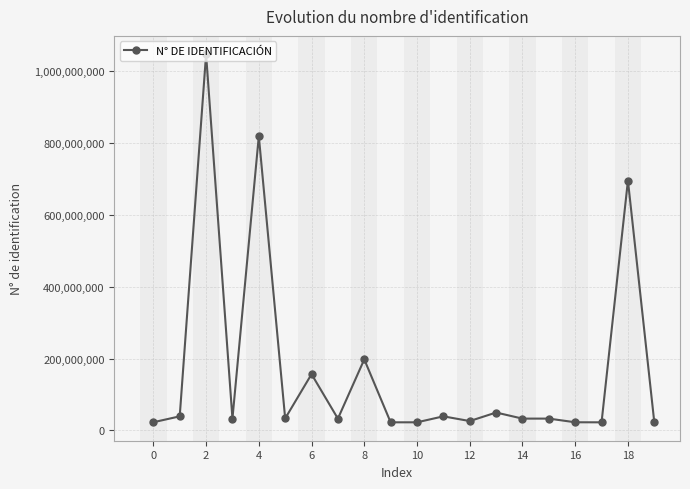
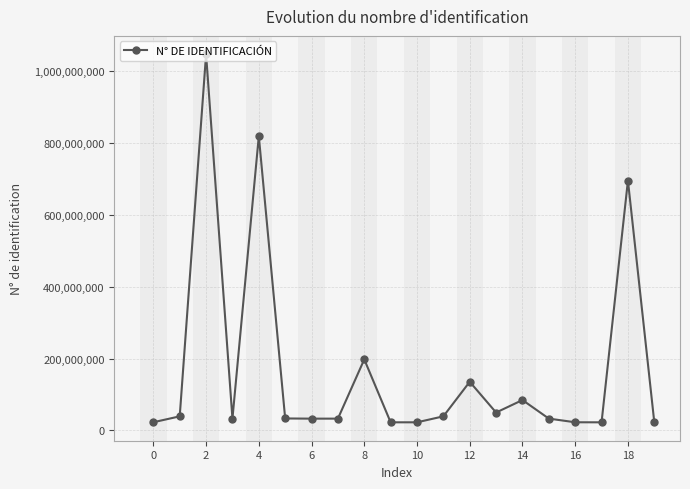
  {
    "0": "20,000,000",
    "4": "820,000,000",
-   "6": "160,000,000",
+   "6": "30,000,000",
    "8": "200,000,000",
    "10": "20,000,000",
-   "12": "30,000,000",
-   "14": "30,000,000",
+   "12": "140,000,000",
+   "14": "80,000,000",
    "16": "20,000,000",
    "18": "700,000,000"
  }
